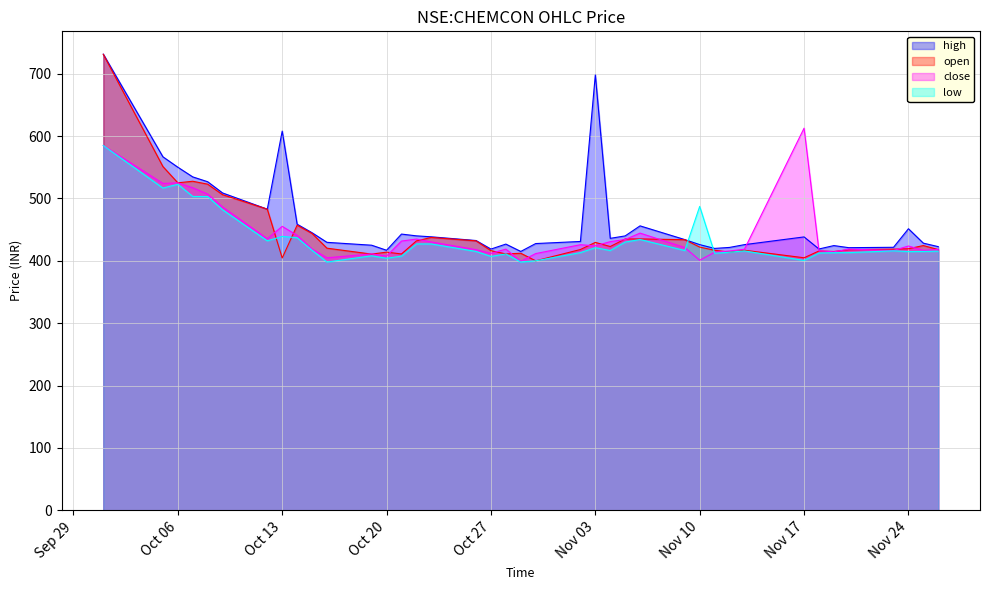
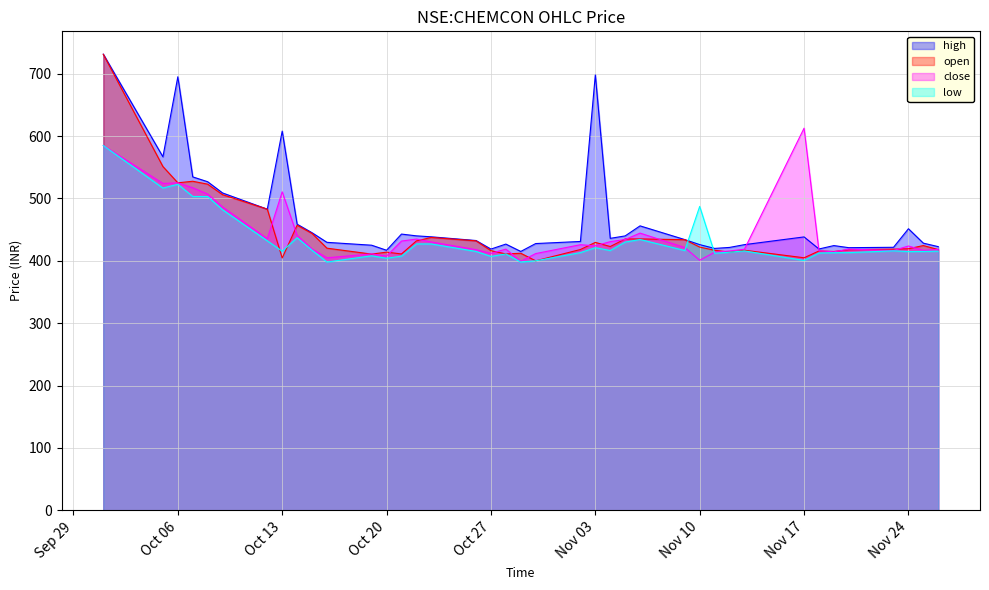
  {
    "high": {
-     "Oct 06": 550,
+     "Oct 06": 700,
      "Oct 13": 610,
      "Nov 03": 700,
      "Nov 17": 440,
      "Nov 24": 450
    },
    "open": {
      "Oct 13": 400,
      "Nov 03": 430,
      "Nov 17": 400,
      "Nov 24": 420
    },
    "close": {
-     "Oct 13": 460,
+     "Oct 13": 510,
      "Oct 27": 410,
      "Nov 10": 400,
      "Nov 17": 610,
      "Nov 24": 420
    },
    "low": {
-     "Oct 13": 440,
+     "Oct 13": 420,
      "Oct 27": 410,
      "Nov 10": 490,
      "Nov 17": 400,
      "Nov 24": 410
    }
  }
